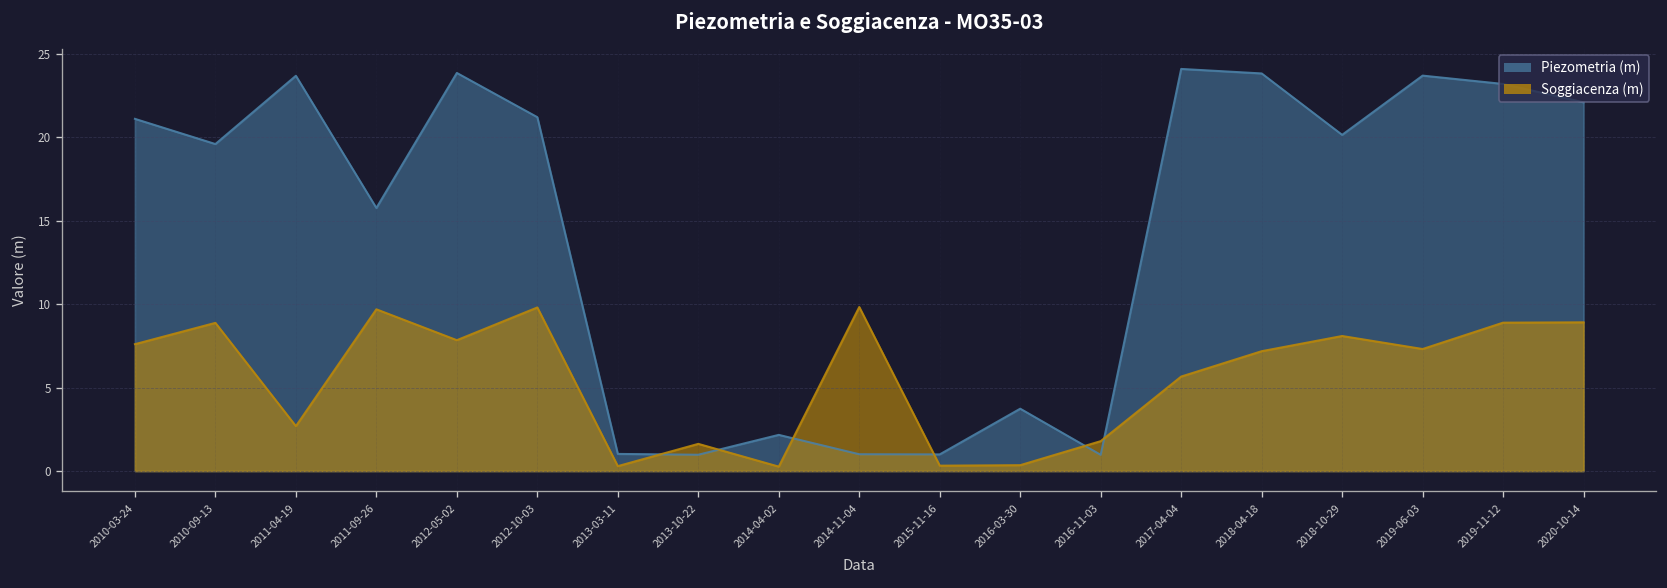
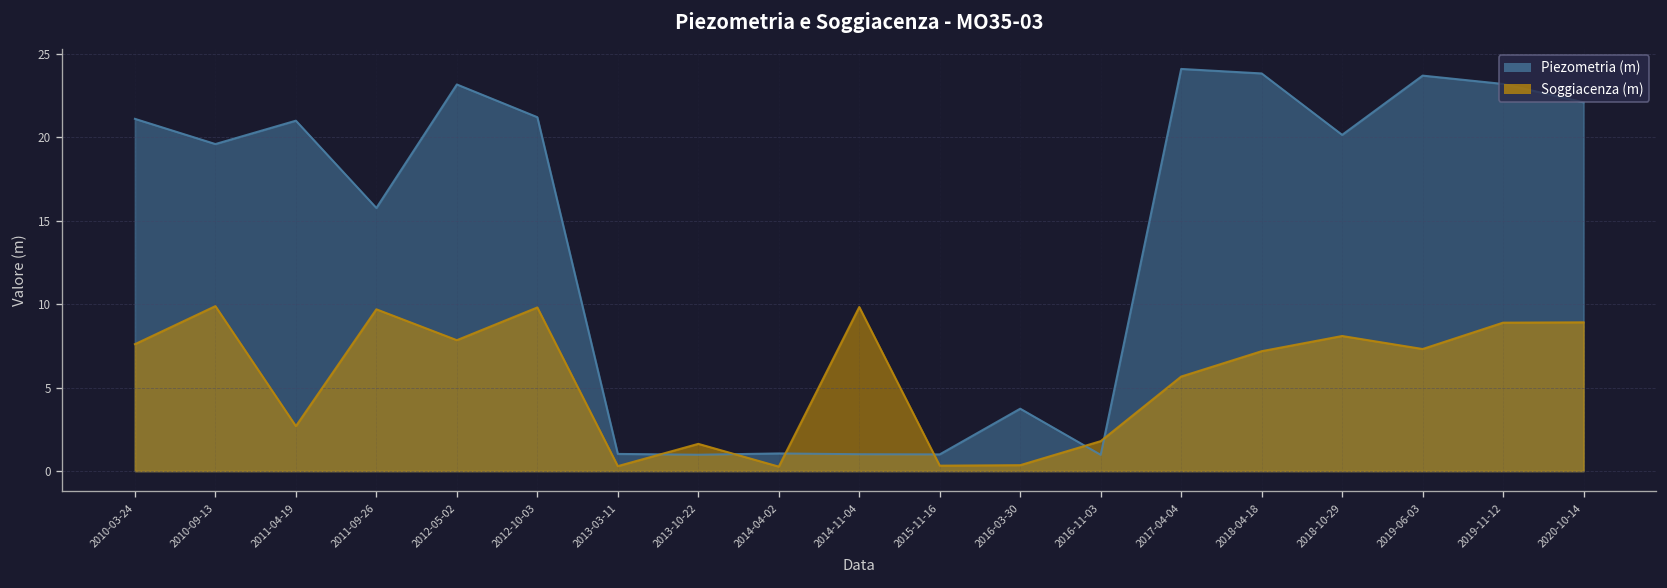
  {
    "Piezometria (m)": {
      "2010-03-24": 21.1,
      "2010-09-13": 19.6,
-     "2011-04-19": 23.7,
+     "2011-04-19": 21.0,
      "2011-09-26": 15.8,
-     "2012-05-02": 23.9,
+     "2012-05-02": 23.2,
      "2012-10-03": 21.2,
      "2013-03-11": 1.0,
      "2013-10-22": 1.0,
-     "2014-04-02": 2.2,
+     "2014-04-02": 1.1,
      "2014-11-04": 1.0,
      "2015-11-16": 1.0,
      "2016-03-30": 3.7,
      "2016-11-03": 1.0,
      "2017-04-04": 24.1,
      "2018-04-18": 23.8,
      "2018-10-29": 20.1,
      "2019-06-03": 23.7,
      "2020-10-14": 22.1
    },
    "Soggiacenza (m)": {
      "2010-03-24": 7.6,
-     "2010-09-13": 8.9,
+     "2010-09-13": 9.9,
      "2011-04-19": 2.7,
      "2011-09-26": 9.7,
      "2012-05-02": 7.8,
      "2012-10-03": 9.8,
      "2013-03-11": 0.3,
      "2013-10-22": 1.6,
      "2014-04-02": 0.3,
      "2014-11-04": 9.8,
      "2015-11-16": 0.3,
      "2016-03-30": 0.4,
      "2016-11-03": 1.8,
      "2017-04-04": 5.7,
      "2018-04-18": 7.2,
      "2018-10-29": 8.1,
      "2019-06-03": 7.3,
      "2019-11-12": 8.9,
      "2020-10-14": 8.9
    }
  }
